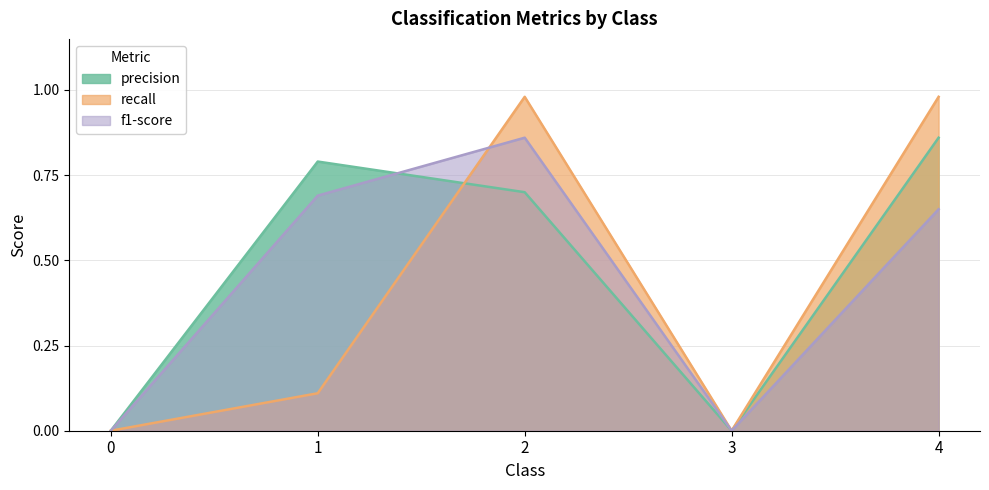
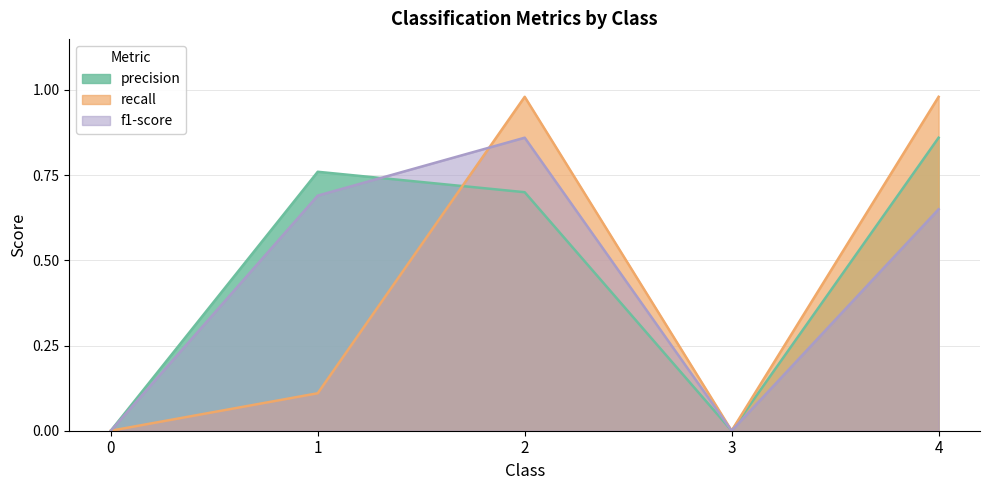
  {
    "precision": {
-     "1": 0.79,
+     "1": 0.76,
      "2": 0.70,
      "4": 0.86
    },
    "recall": {
      "1": 0.11,
      "2": 0.98,
      "4": 0.98
    },
    "f1-score": {
      "1": 0.69,
      "2": 0.86,
      "4": 0.65
    }
  }
